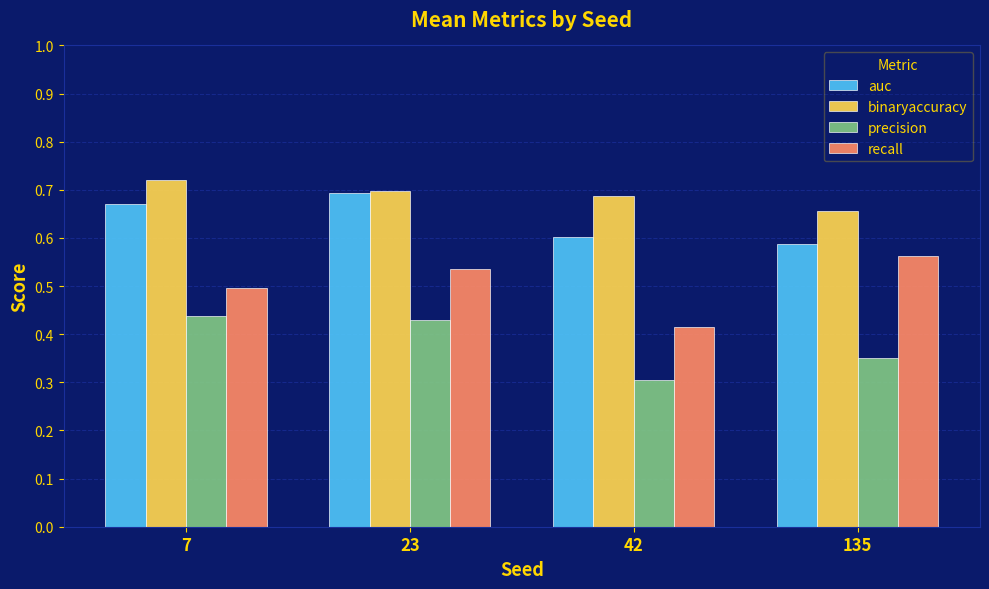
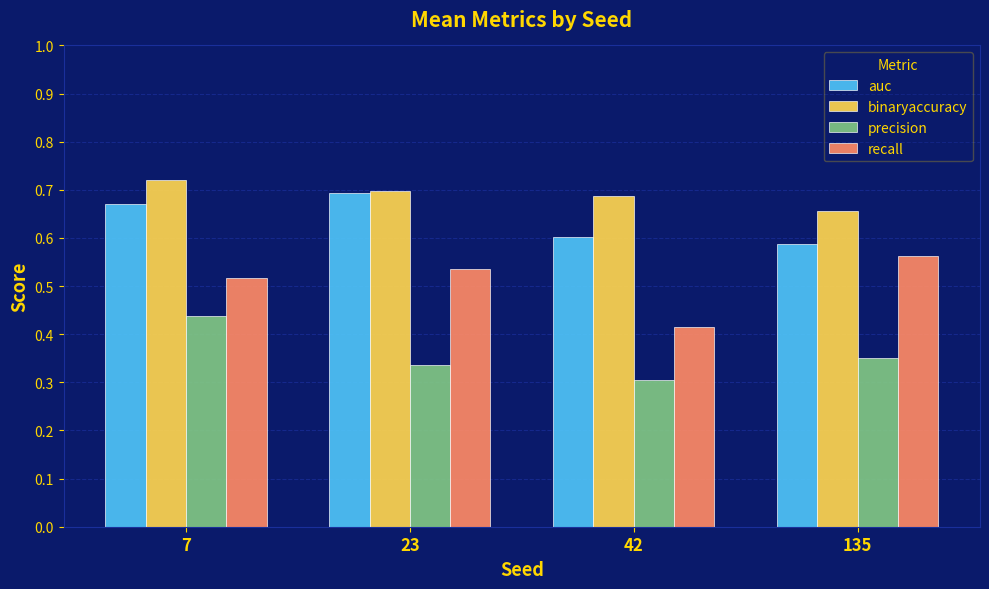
  {
    "auc": {
      "7": 0.67,
      "23": 0.69,
      "42": 0.60,
      "135": 0.59
    },
    "binaryaccuracy": {
      "7": 0.72,
      "23": 0.70,
      "42": 0.69,
      "135": 0.66
    },
    "precision": {
      "7": 0.44,
-     "23": 0.43,
+     "23": 0.34,
      "42": 0.31,
      "135": 0.35
    },
    "recall": {
-     "7": 0.50,
+     "7": 0.52,
      "23": 0.54,
      "42": 0.42,
      "135": 0.56
    }
  }
